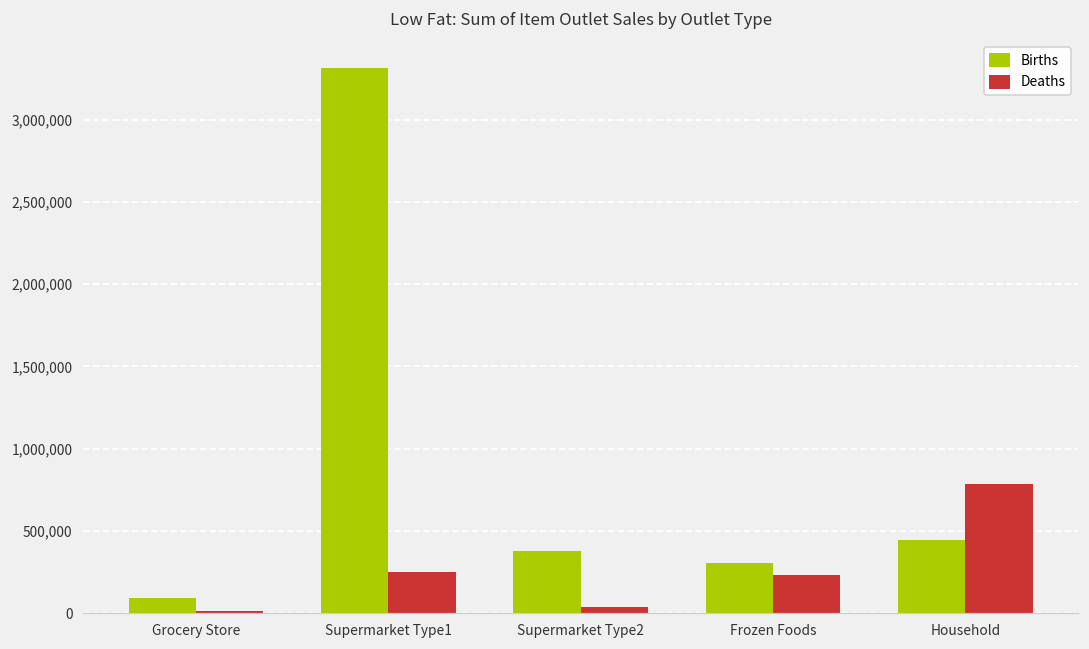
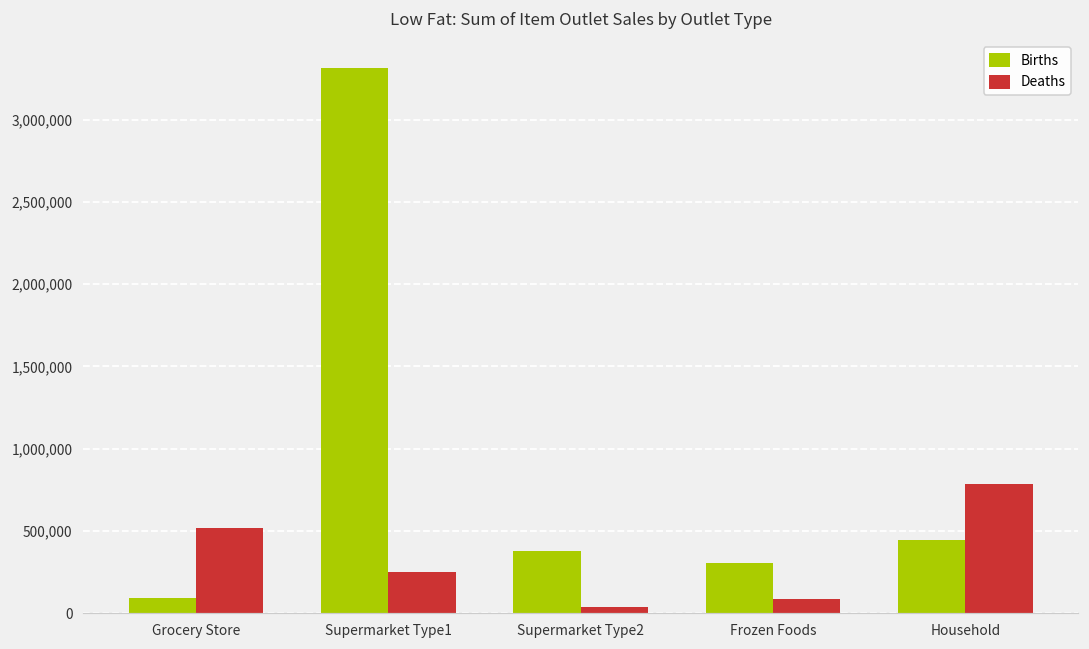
  {
    "Births": {
      "Grocery Store": "90,000",
      "Supermarket Type1": "3,310,000",
      "Supermarket Type2": "370,000",
      "Frozen Foods": "300,000",
      "Household": "440,000"
    },
    "Deaths": {
-     "Grocery Store": "10,000",
+     "Grocery Store": "520,000",
      "Supermarket Type1": "250,000",
      "Supermarket Type2": "40,000",
-     "Frozen Foods": "230,000",
+     "Frozen Foods": "90,000",
      "Household": "790,000"
    }
  }
